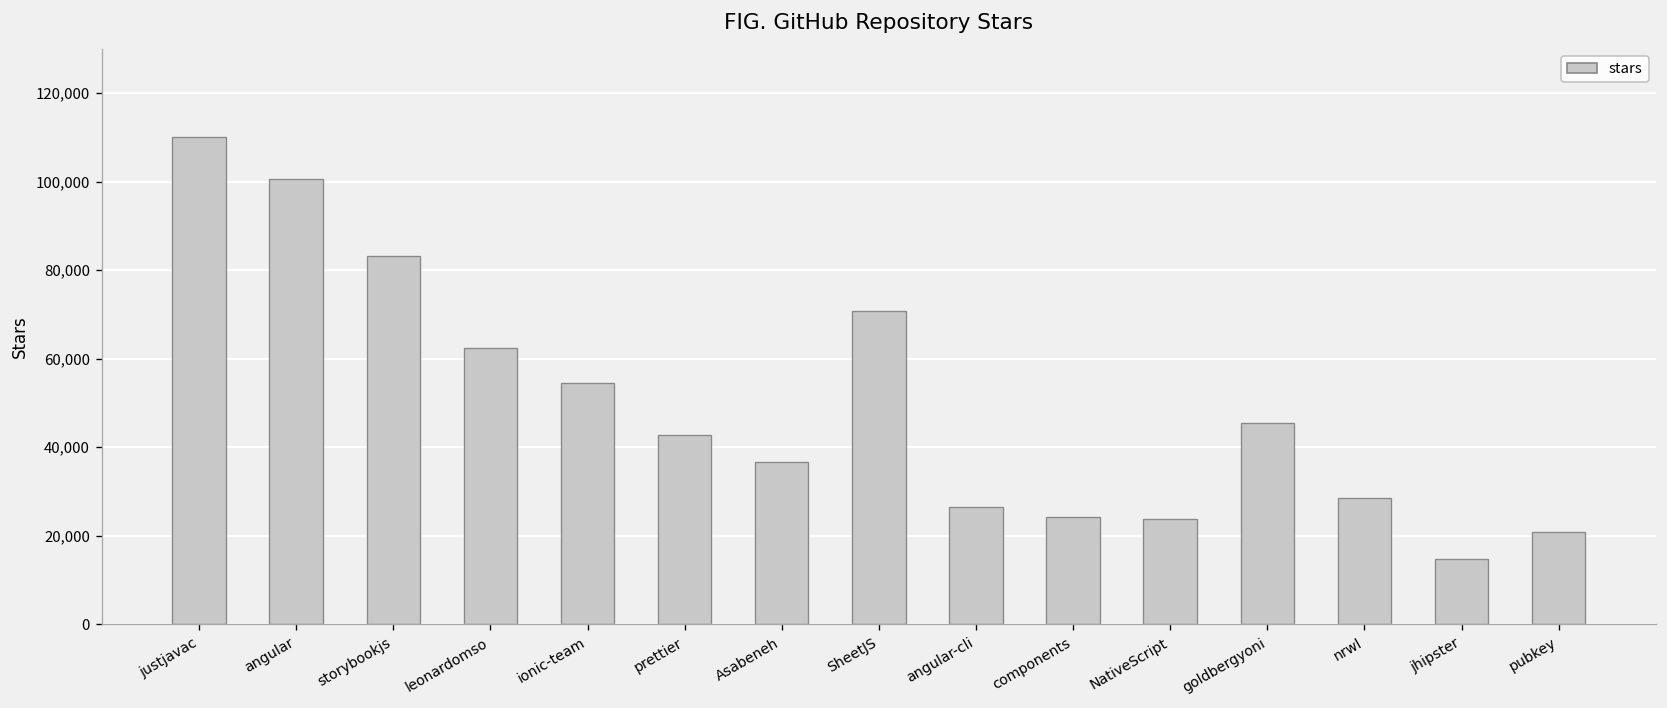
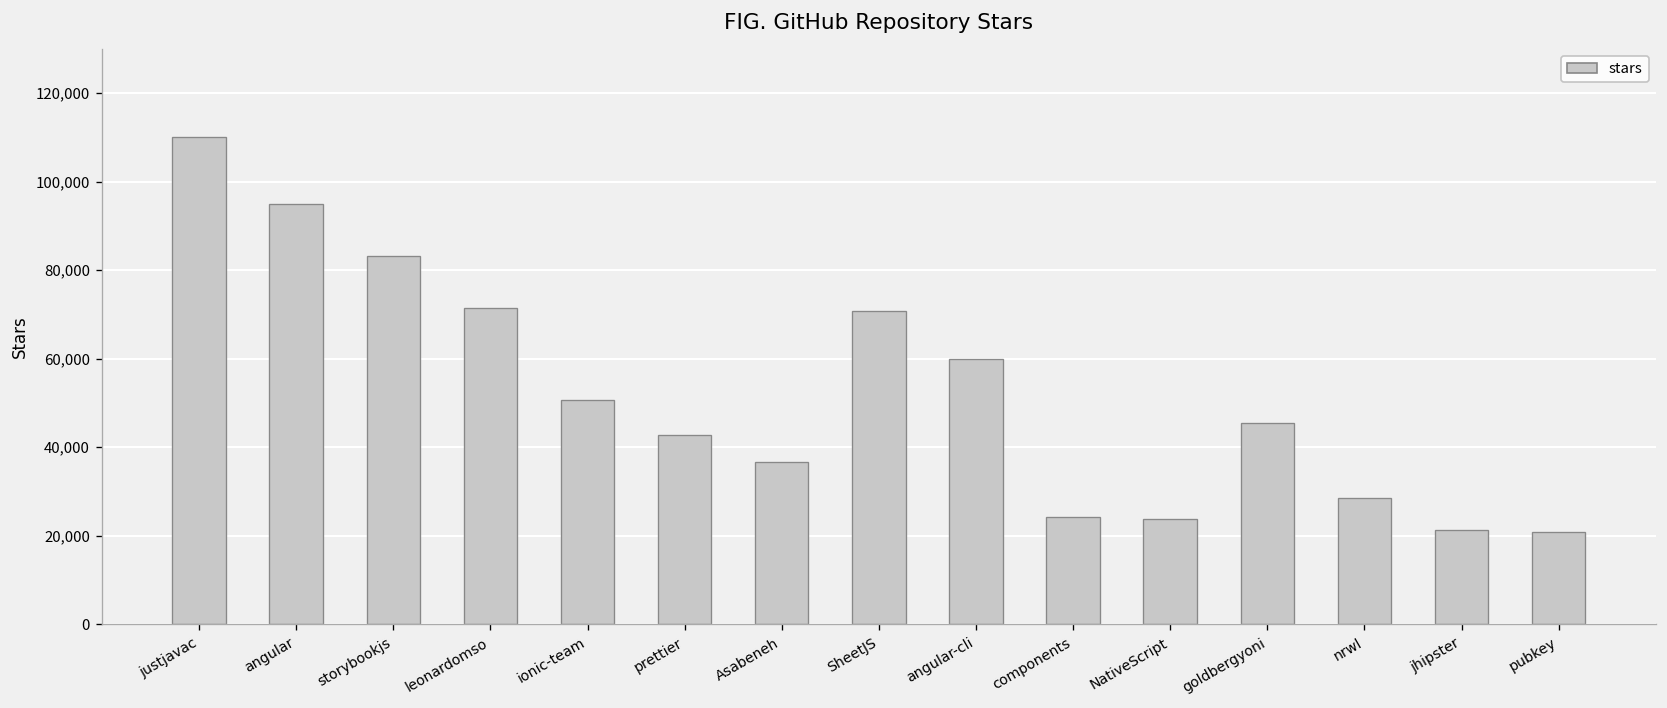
  {
    "justjavac": "110,000",
-   "angular": "101,000",
+   "angular": "95,000",
    "storybookjs": "83,000",
-   "leonardomso": "63,000",
-   "ionic-team": "55,000",
+   "leonardomso": "72,000",
+   "ionic-team": "51,000",
    "prettier": "43,000",
    "Asabeneh": "37,000",
    "SheetJS": "71,000",
-   "angular-cli": "27,000",
+   "angular-cli": "60,000",
    "components": "24,000",
    "NativeScript": "24,000",
    "goldbergyoni": "45,000",
    "nrwl": "29,000",
-   "jhipster": "15,000",
+   "jhipster": "21,000",
    "pubkey": "21,000"
  }
